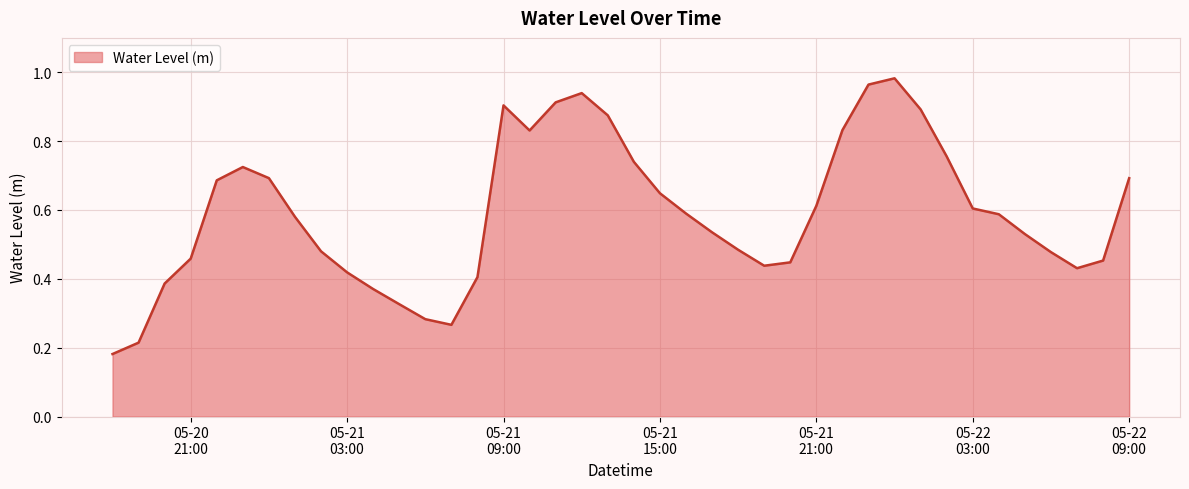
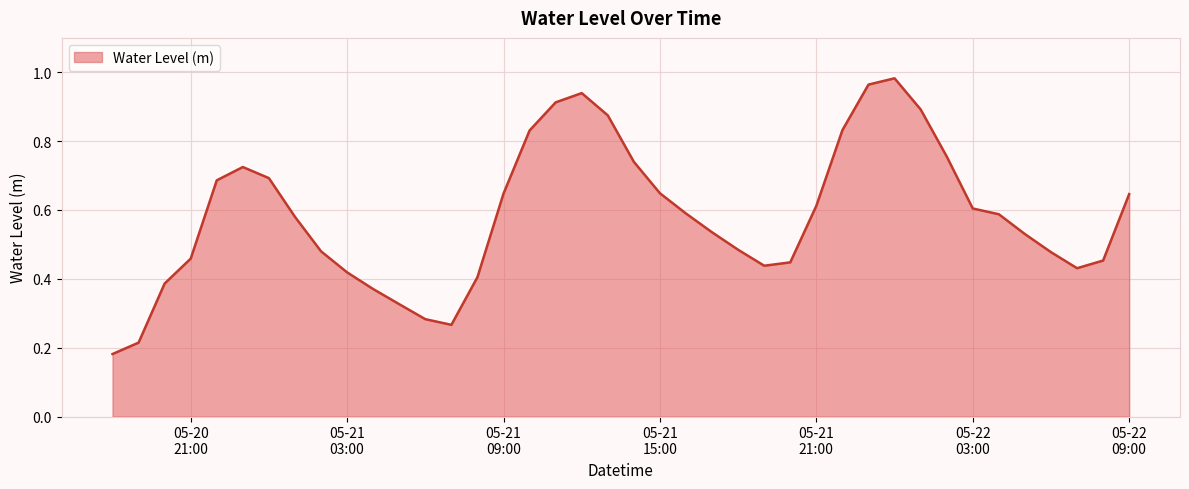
  {
    "05-20 21:00": 0.46,
    "05-21 03:00": 0.42,
-   "05-21 09:00": 0.90,
+   "05-21 09:00": 0.65,
    "05-21 15:00": 0.65,
    "05-21 21:00": 0.61,
    "05-22 03:00": 0.60,
-   "05-22 09:00": 0.69
+   "05-22 09:00": 0.65
  }
